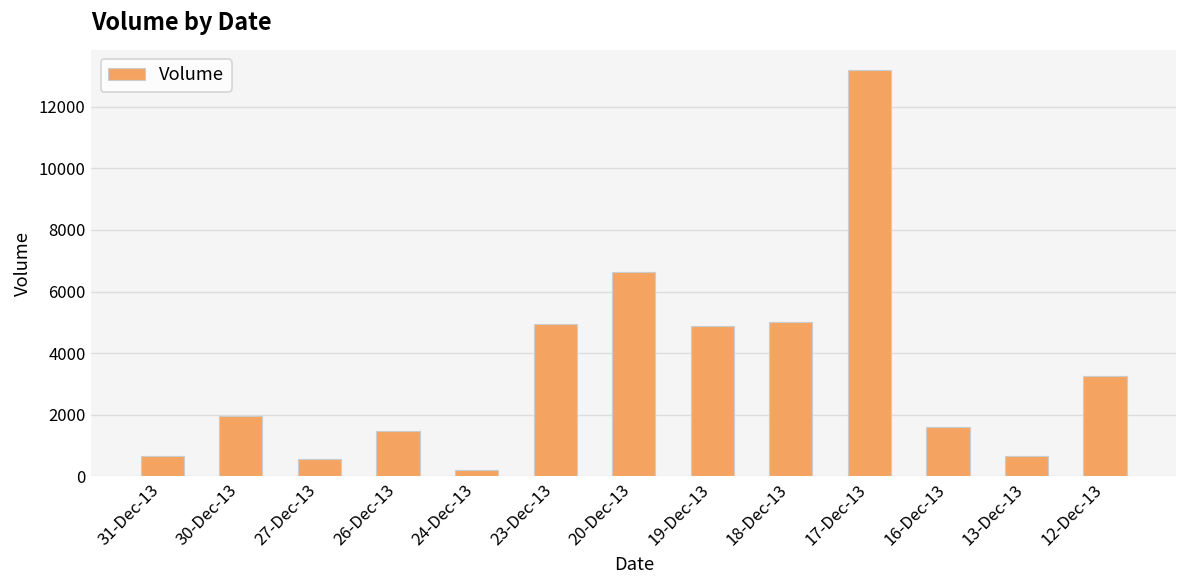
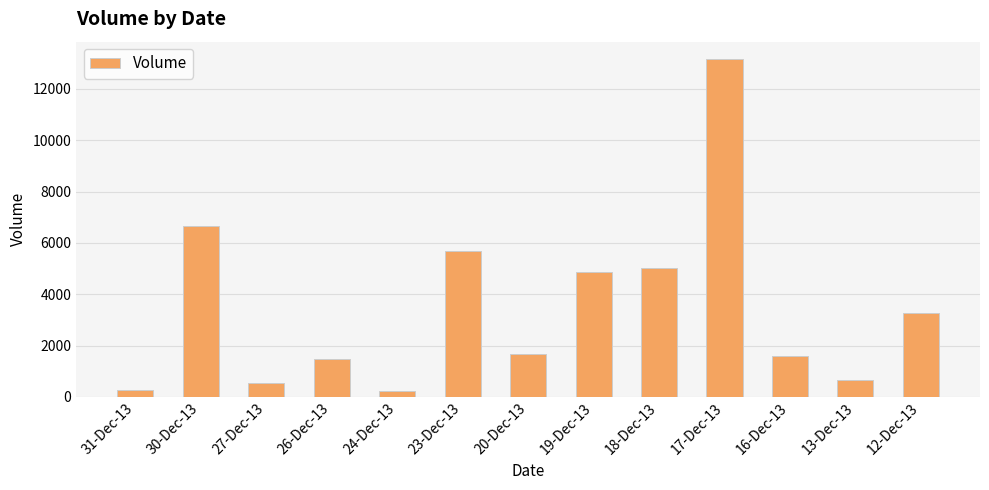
  {
-   "31-Dec-13": 700,
-   "30-Dec-13": 2000,
+   "31-Dec-13": 300,
+   "30-Dec-13": 6700,
    "27-Dec-13": 600,
    "26-Dec-13": 1500,
    "24-Dec-13": 200,
-   "23-Dec-13": 4900,
-   "20-Dec-13": 6600,
+   "23-Dec-13": 5700,
+   "20-Dec-13": 1700,
    "19-Dec-13": 4900,
    "18-Dec-13": 5000,
    "17-Dec-13": 13200,
    "16-Dec-13": 1600,
    "13-Dec-13": 600,
    "12-Dec-13": 3300
  }
